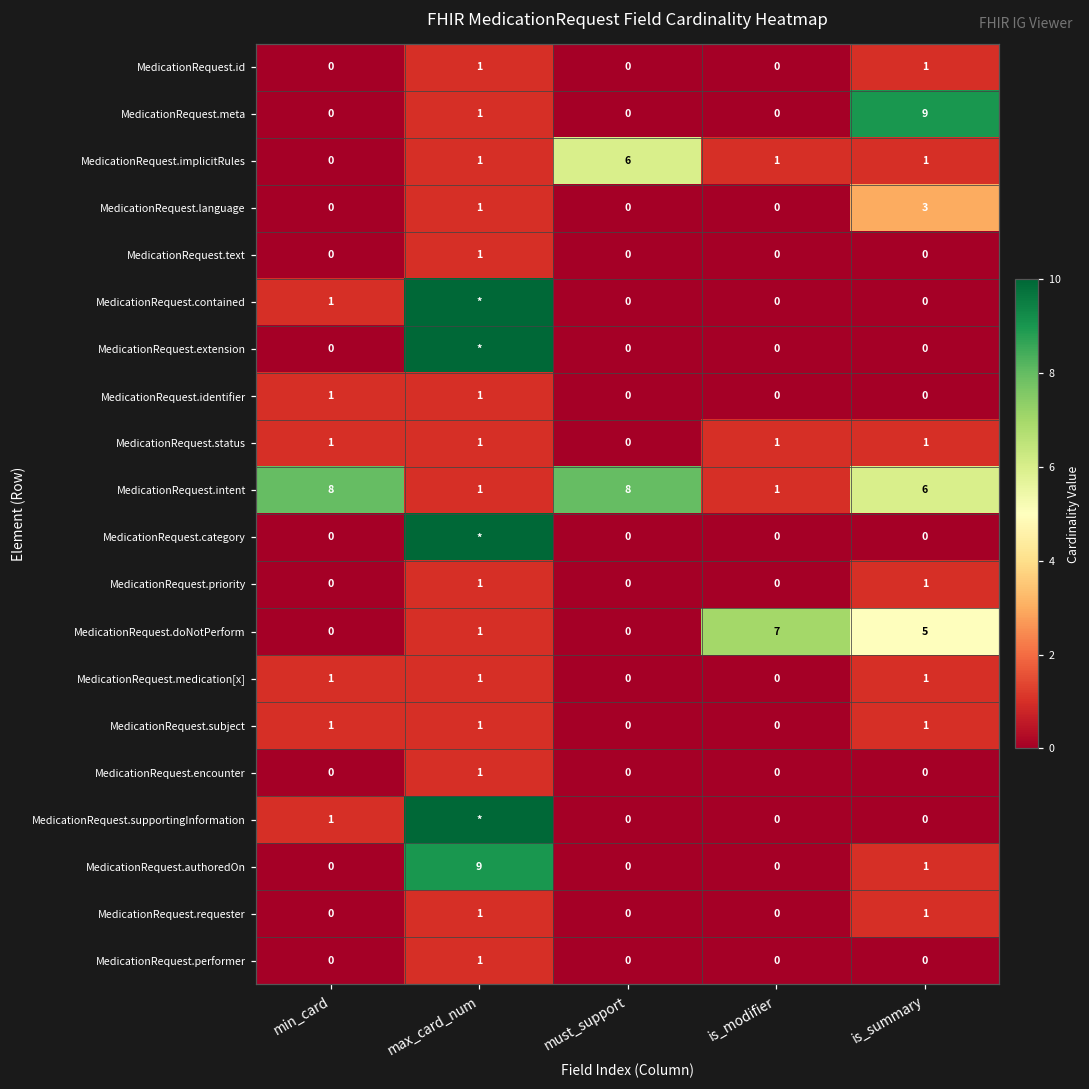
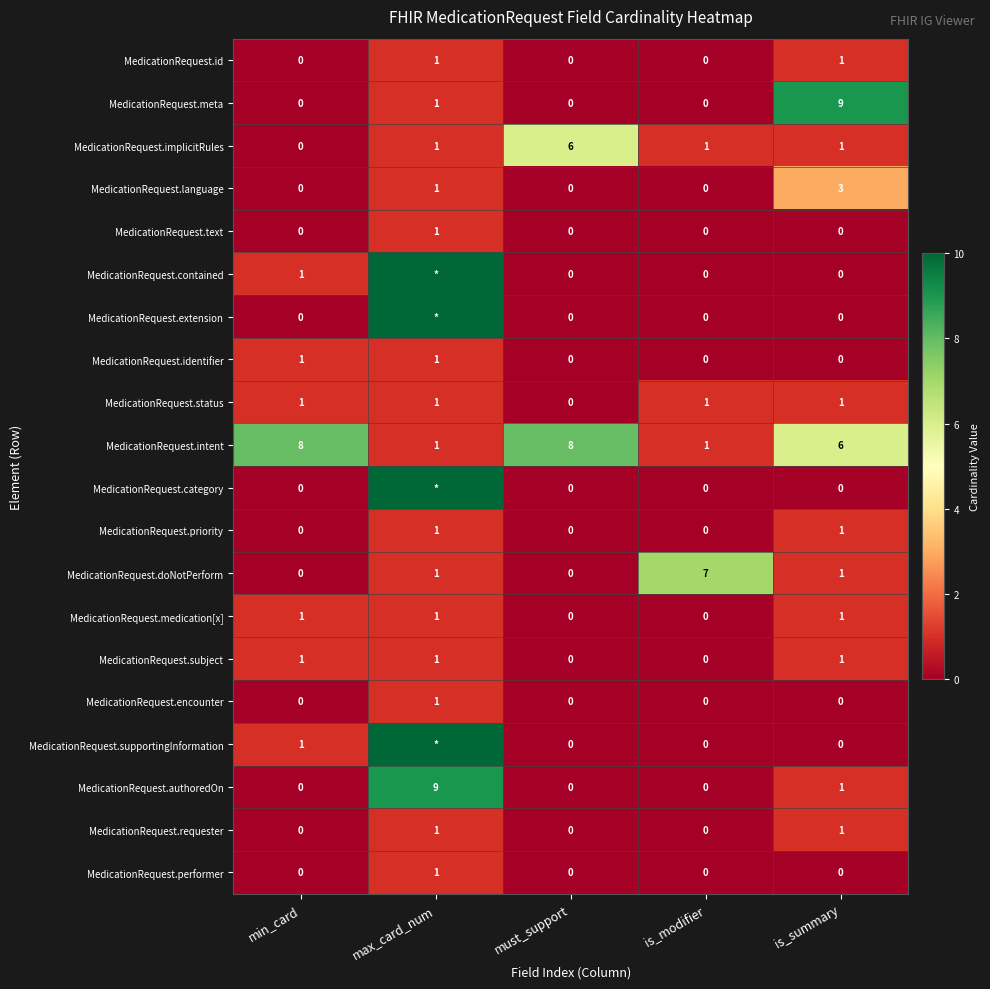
  {
    "MedicationRequest.id": {
      "min_card": 0,
      "max_card_num": 1,
      "must_support": 0,
      "is_modifier": 0,
      "is_summary": 1
    },
    "MedicationRequest.meta": {
      "min_card": 0,
      "max_card_num": 1,
      "must_support": 0,
      "is_modifier": 0,
      "is_summary": 9
    },
    "MedicationRequest.implicitRules": {
      "min_card": 0,
      "max_card_num": 1,
      "must_support": 6,
      "is_modifier": 1,
      "is_summary": 1
    },
    "MedicationRequest.language": {
      "min_card": 0,
      "max_card_num": 1,
      "must_support": 0,
      "is_modifier": 0,
      "is_summary": 3
    },
    "MedicationRequest.text": {
      "min_card": 0,
      "max_card_num": 1,
      "must_support": 0,
      "is_modifier": 0,
      "is_summary": 0
    },
    "MedicationRequest.contained": {
      "min_card": 1,
      "must_support": 0,
      "is_modifier": 0,
      "is_summary": 0
    },
    "MedicationRequest.extension": {
      "min_card": 0,
      "must_support": 0,
      "is_modifier": 0,
      "is_summary": 0
    },
    "MedicationRequest.identifier": {
      "min_card": 1,
      "max_card_num": 1,
      "must_support": 0,
      "is_modifier": 0,
      "is_summary": 0
    },
    "MedicationRequest.status": {
      "min_card": 1,
      "max_card_num": 1,
      "must_support": 0,
      "is_modifier": 1,
      "is_summary": 1
    },
    "MedicationRequest.intent": {
      "min_card": 8,
      "max_card_num": 1,
      "must_support": 8,
      "is_modifier": 1,
      "is_summary": 6
    },
    "MedicationRequest.category": {
      "min_card": 0,
      "must_support": 0,
      "is_modifier": 0,
      "is_summary": 0
    },
    "MedicationRequest.priority": {
      "min_card": 0,
      "max_card_num": 1,
      "must_support": 0,
      "is_modifier": 0,
      "is_summary": 1
    },
    "MedicationRequest.doNotPerform": {
      "min_card": 0,
      "max_card_num": 1,
      "must_support": 0,
      "is_modifier": 7,
-     "is_summary": 5
+     "is_summary": 1
    },
    "MedicationRequest.medication[x]": {
      "min_card": 1,
      "max_card_num": 1,
      "must_support": 0,
      "is_modifier": 0,
      "is_summary": 1
    },
    "MedicationRequest.subject": {
      "min_card": 1,
      "max_card_num": 1,
      "must_support": 0,
      "is_modifier": 0,
      "is_summary": 1
    },
    "MedicationRequest.encounter": {
      "min_card": 0,
      "max_card_num": 1,
      "must_support": 0,
      "is_modifier": 0,
      "is_summary": 0
    },
    "MedicationRequest.supportingInformation": {
      "min_card": 1,
      "must_support": 0,
      "is_modifier": 0,
      "is_summary": 0
    },
    "MedicationRequest.authoredOn": {
      "min_card": 0,
      "max_card_num": 9,
      "must_support": 0,
      "is_modifier": 0,
      "is_summary": 1
    },
    "MedicationRequest.requester": {
      "min_card": 0,
      "max_card_num": 1,
      "must_support": 0,
      "is_modifier": 0,
      "is_summary": 1
    },
    "MedicationRequest.performer": {
      "min_card": 0,
      "max_card_num": 1,
      "must_support": 0,
      "is_modifier": 0,
      "is_summary": 0
    }
  }
